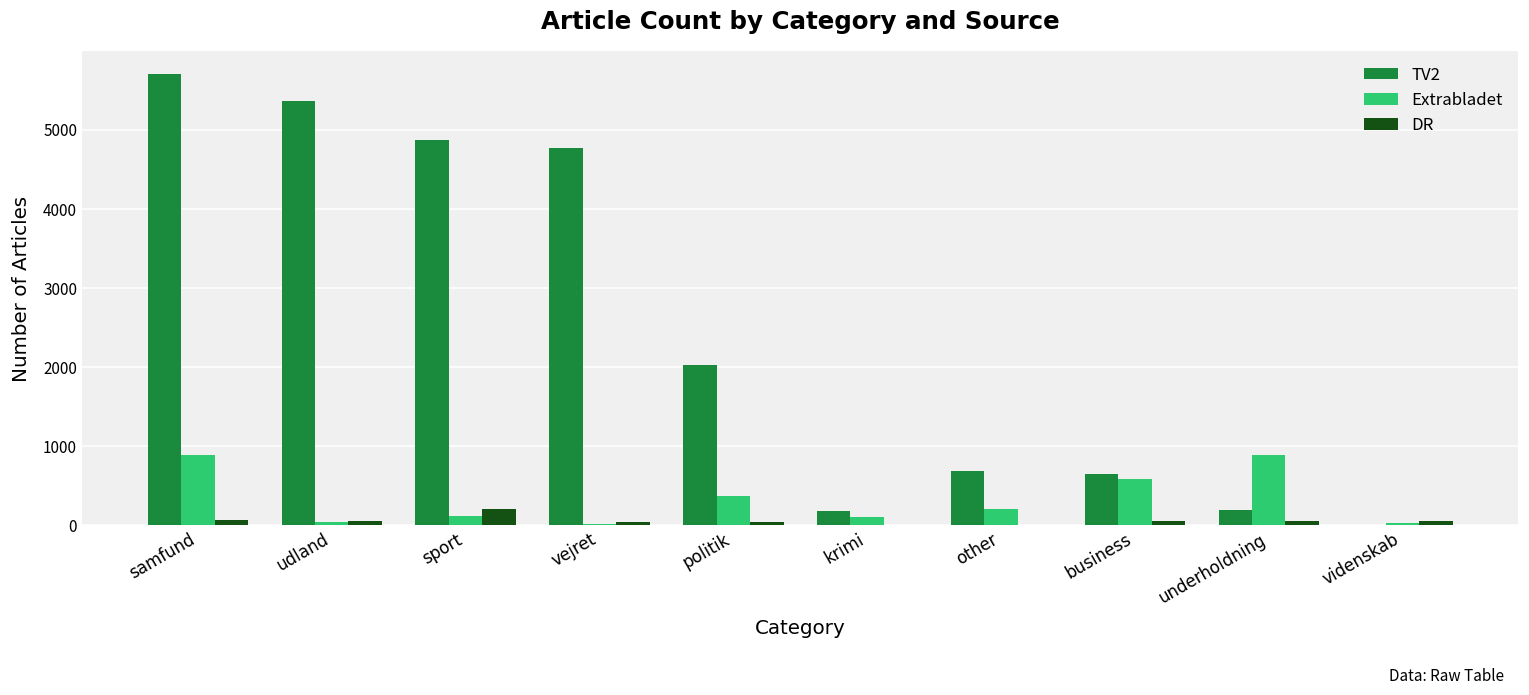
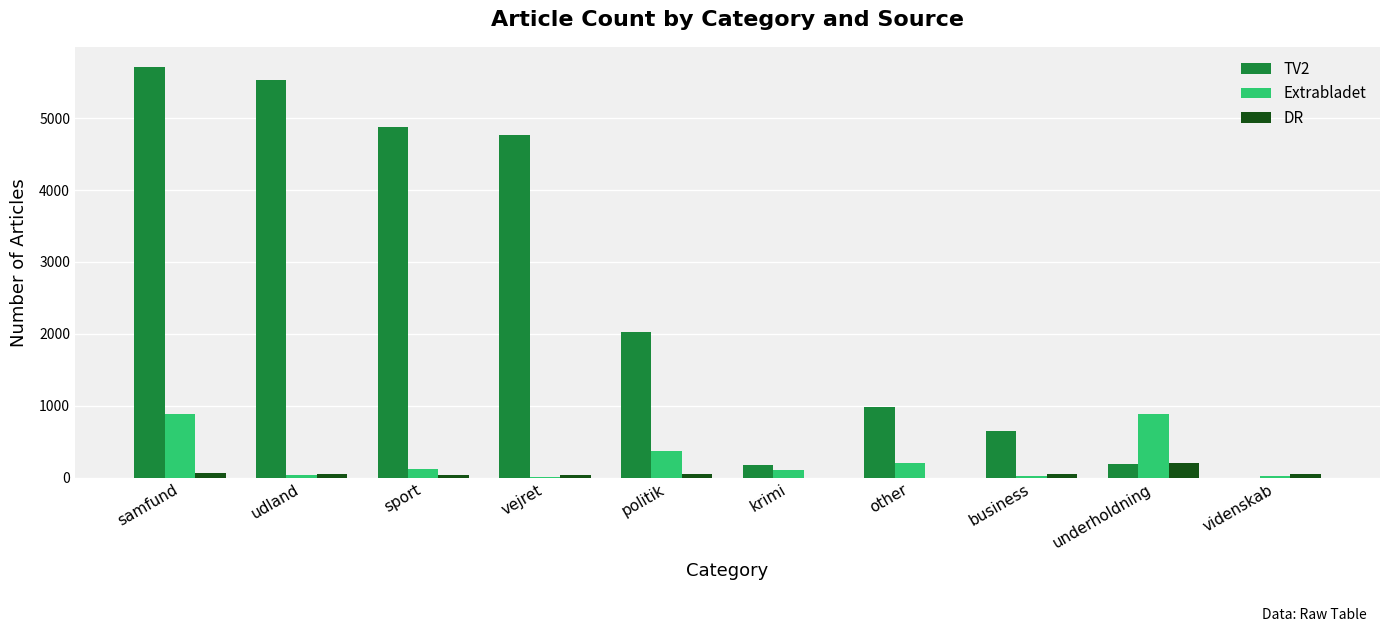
  {
    "TV2": {
      "samfund": 5700,
-     "udland": 5400,
+     "udland": 5500,
      "sport": 4900,
      "vejret": 4800,
      "politik": 2000,
      "krimi": 200,
-     "other": 700,
+     "other": 1000,
      "business": 700,
      "underholdning": 200,
      "videnskab": 0
    },
    "Extrabladet": {
      "samfund": 900,
      "udland": 0,
      "sport": 100,
      "politik": 400,
      "krimi": 100,
      "other": 200,
-     "business": 600,
+     "business": 0,
      "underholdning": 900
    },
    "DR": {
      "samfund": 100,
      "udland": 100,
-     "sport": 200,
+     "sport": 0,
      "vejret": 0,
      "politik": 0,
      "krimi": 0,
      "other": 0,
      "business": 100,
-     "underholdning": 100,
+     "underholdning": 200,
      "videnskab": 100
    }
  }
